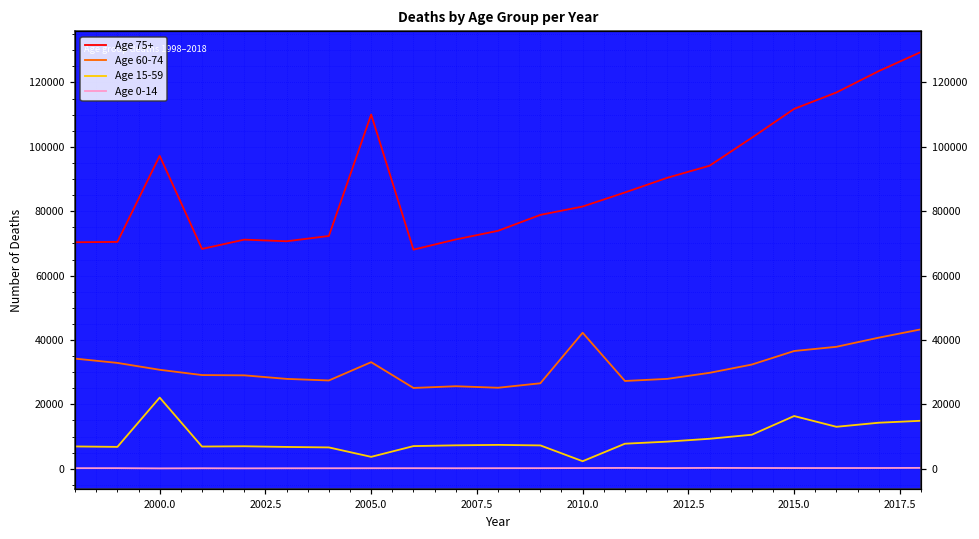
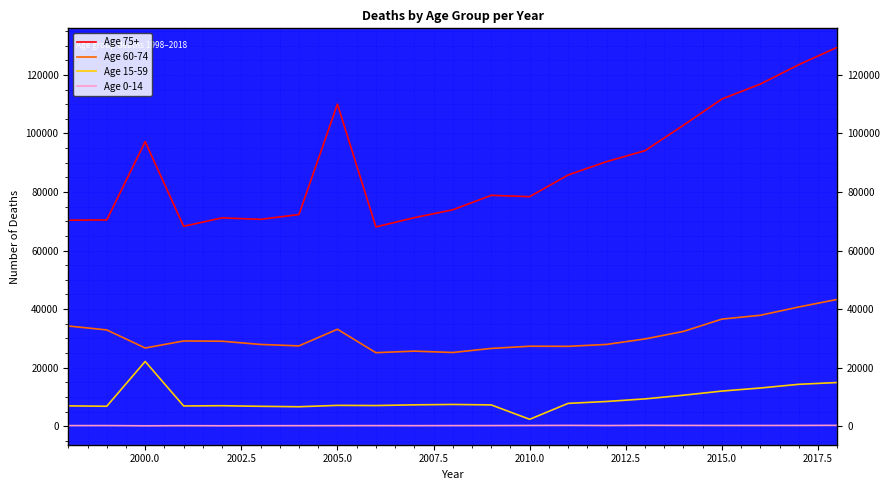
  {
    "Age 75+": {
      "2000.0": 97000,
      "2005.0": 110000,
-     "2010.0": 81000,
+     "2010.0": 78000,
      "2015.0": 112000
    },
    "Age 60-74": {
-     "2000.0": 31000,
+     "2000.0": 27000,
      "2005.0": 33000,
-     "2010.0": 42000,
+     "2010.0": 27000,
      "2015.0": 37000
    },
    "Age 15-59": {
      "2000.0": 22000,
-     "2005.0": 4000,
+     "2005.0": 7000,
      "2010.0": 2000,
-     "2015.0": 16000
+     "2015.0": 12000
    },
    "Age 0-14": {
      "2000.0": 0,
      "2005.0": 0,
      "2010.0": 0,
      "2015.0": 0
    }
  }
